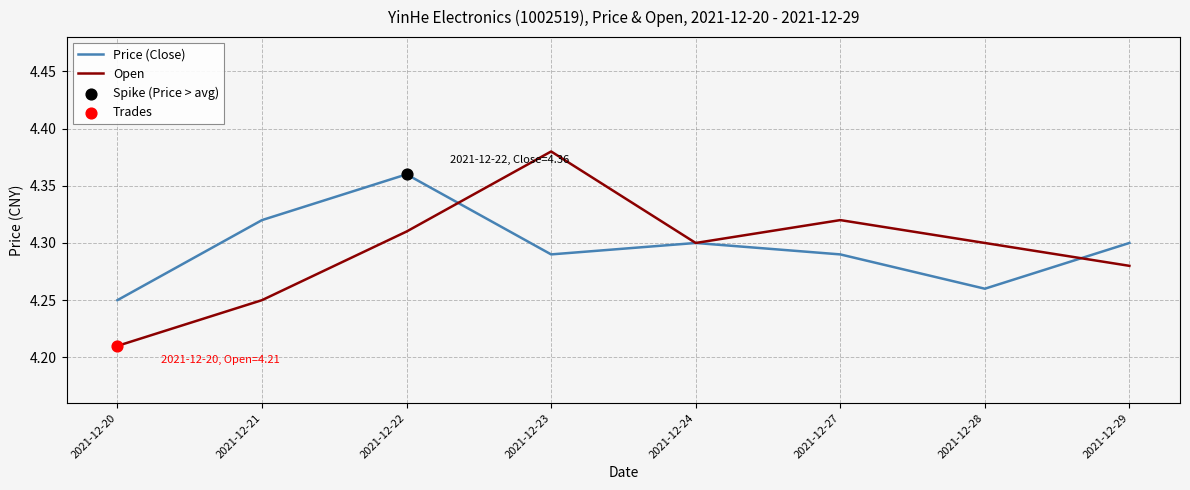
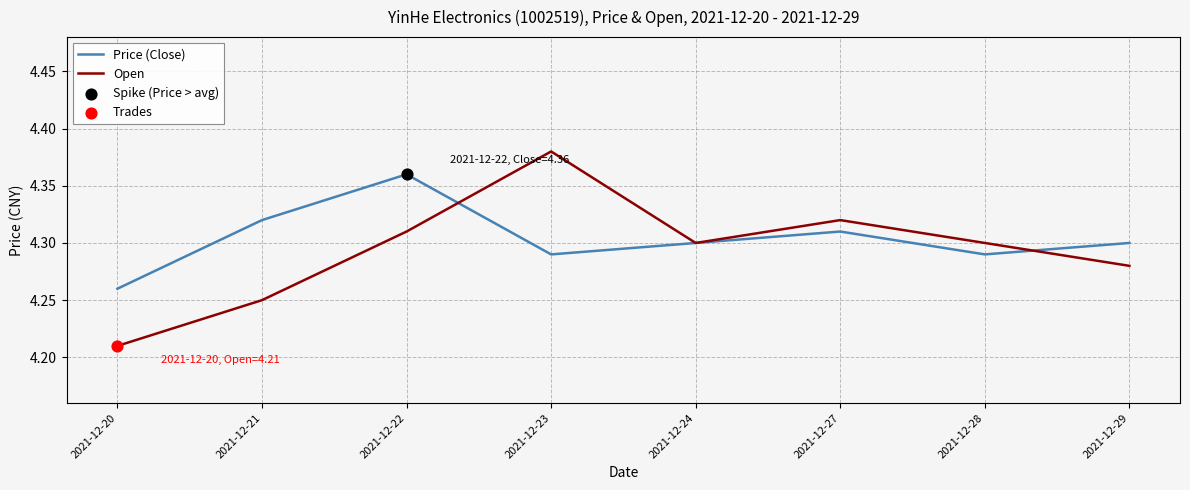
  {
    "Price (Close)": {
-     "2021-12-20": 4.25,
+     "2021-12-20": 4.26,
      "2021-12-21": 4.32,
      "2021-12-23": 4.29,
-     "2021-12-27": 4.29,
-     "2021-12-28": 4.26,
+     "2021-12-27": 4.31,
+     "2021-12-28": 4.29,
      "2021-12-29": 4.30
    },
    "Open": {
      "2021-12-21": 4.25,
      "2021-12-22": 4.31,
      "2021-12-27": 4.32,
      "2021-12-28": 4.30,
      "2021-12-29": 4.28
    }
  }
